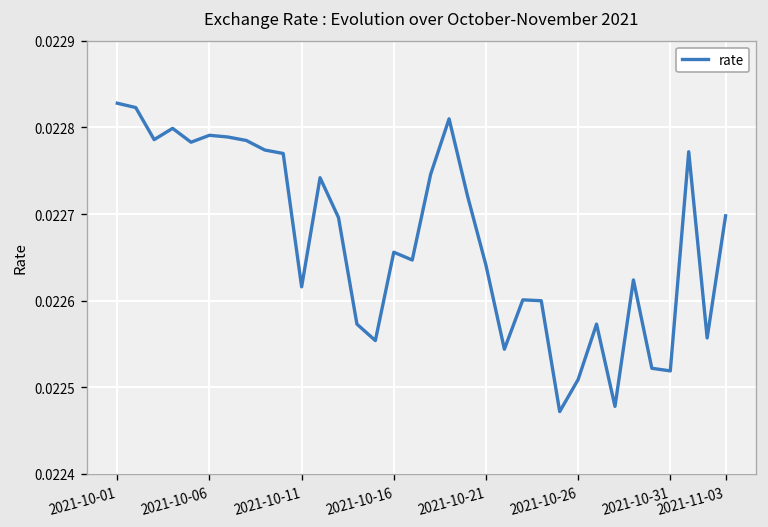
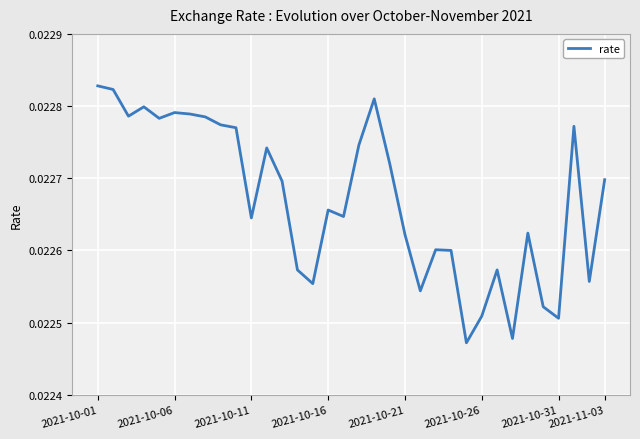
  {
    "2021-10-01": 0.02283,
    "2021-10-06": 0.02279,
-   "2021-10-11": 0.02262,
+   "2021-10-11": 0.02265,
    "2021-10-16": 0.02266,
-   "2021-10-21": 0.02264,
+   "2021-10-21": 0.02262,
    "2021-10-26": 0.02251,
-   "2021-10-31": 0.02252,
+   "2021-10-31": 0.02251,
    "2021-11-03": 0.02270
  }
